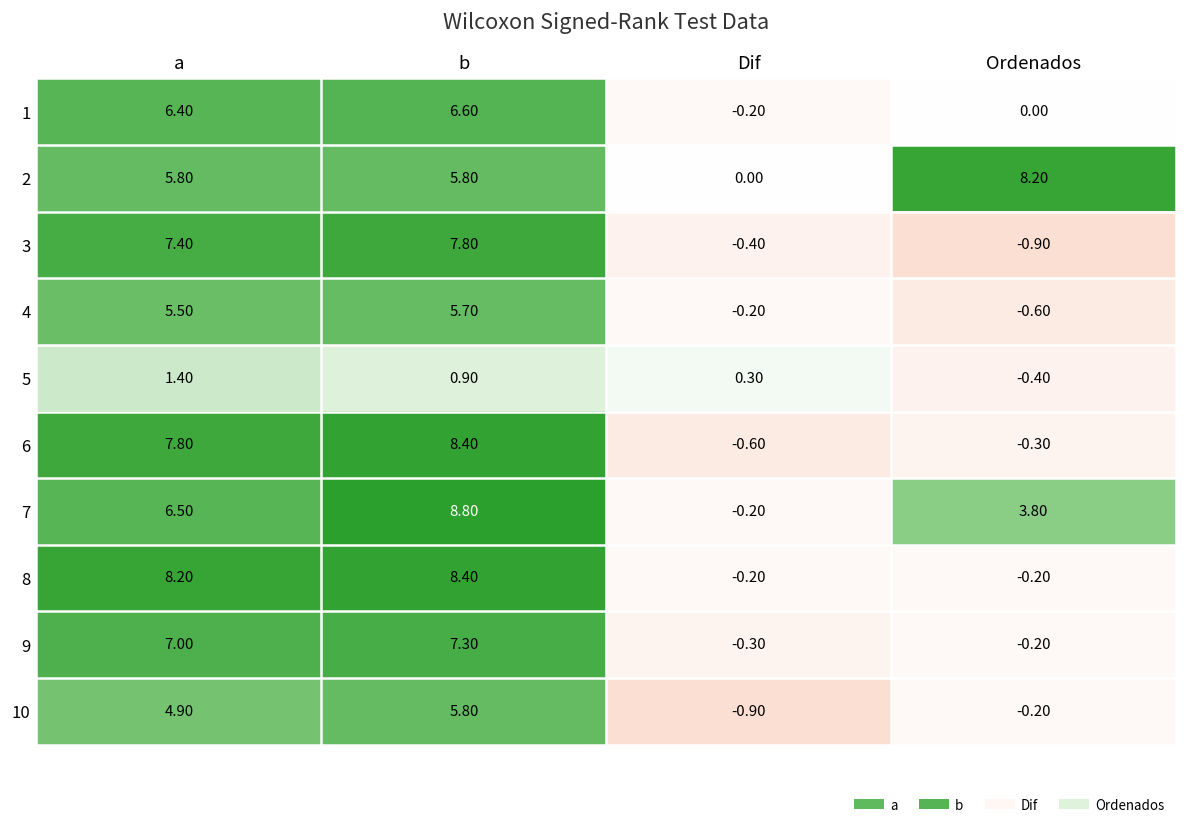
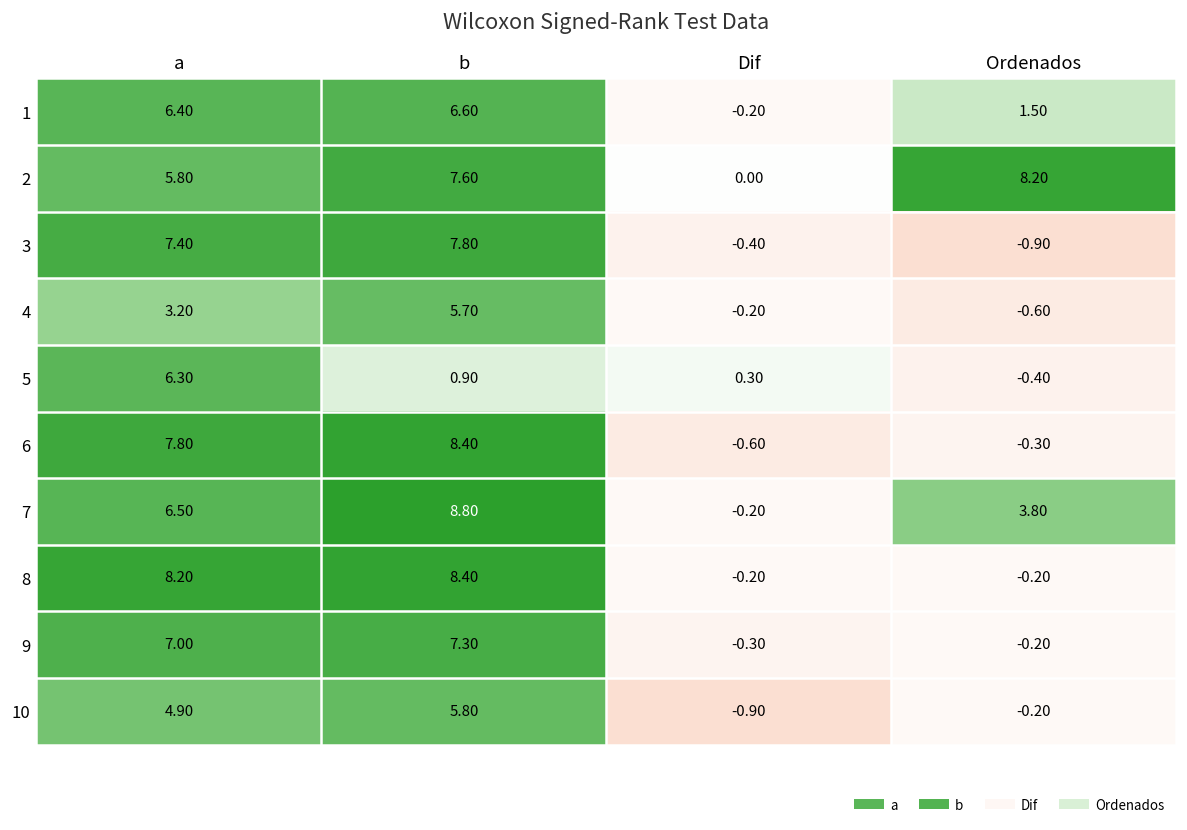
  {
    "1": {
      "a": 6.40,
      "b": 6.60,
      "Dif": -0.20,
-     "Ordenados": 0.00
+     "Ordenados": 1.50
    },
    "2": {
      "a": 5.80,
-     "b": 5.80,
+     "b": 7.60,
      "Dif": 0.00,
      "Ordenados": 8.20
    },
    "3": {
      "a": 7.40,
      "b": 7.80,
      "Dif": -0.40,
      "Ordenados": -0.90
    },
    "4": {
-     "a": 5.50,
+     "a": 3.20,
      "b": 5.70,
      "Dif": -0.20,
      "Ordenados": -0.60
    },
    "5": {
-     "a": 1.40,
+     "a": 6.30,
      "b": 0.90,
      "Dif": 0.30,
      "Ordenados": -0.40
    },
    "6": {
      "a": 7.80,
      "b": 8.40,
      "Dif": -0.60,
      "Ordenados": -0.30
    },
    "7": {
      "a": 6.50,
      "b": 8.80,
      "Dif": -0.20,
      "Ordenados": 3.80
    },
    "8": {
      "a": 8.20,
      "b": 8.40,
      "Dif": -0.20,
      "Ordenados": -0.20
    },
    "9": {
      "a": 7.00,
      "b": 7.30,
      "Dif": -0.30,
      "Ordenados": -0.20
    },
    "10": {
      "a": 4.90,
      "b": 5.80,
      "Dif": -0.90,
      "Ordenados": -0.20
    }
  }
